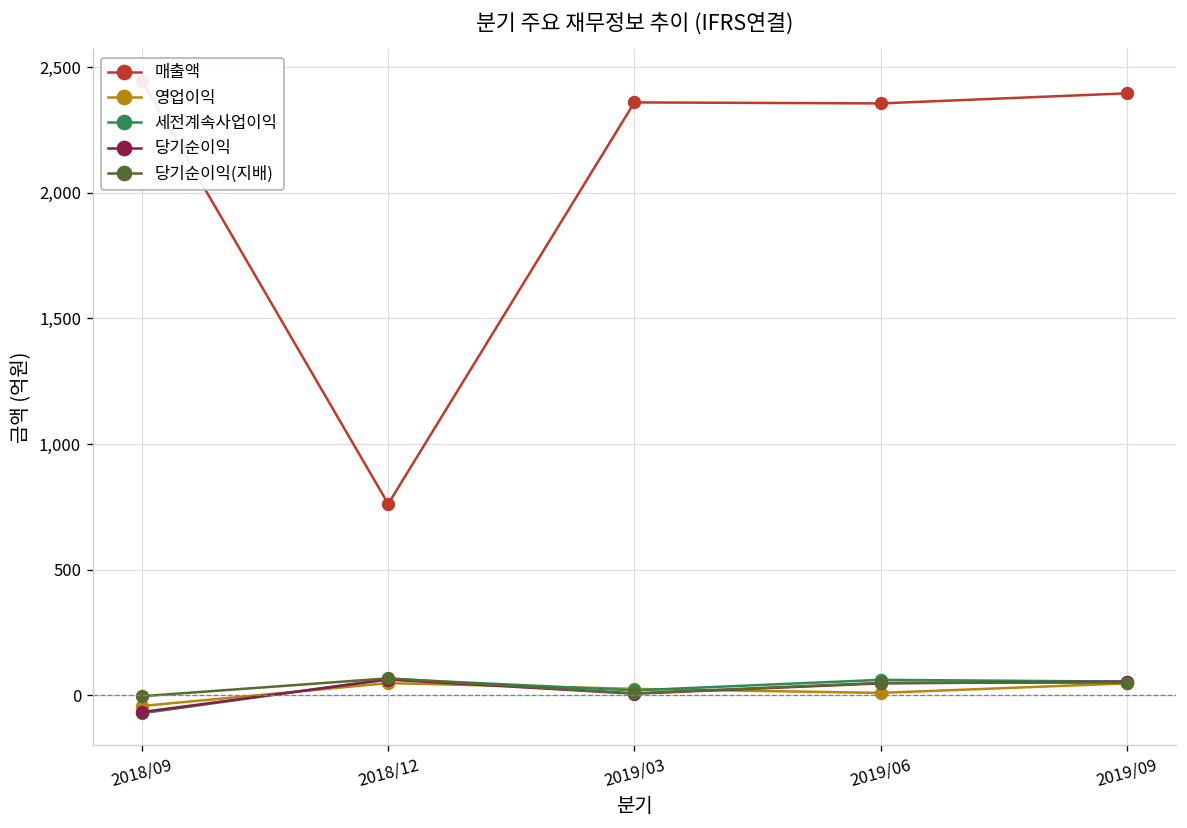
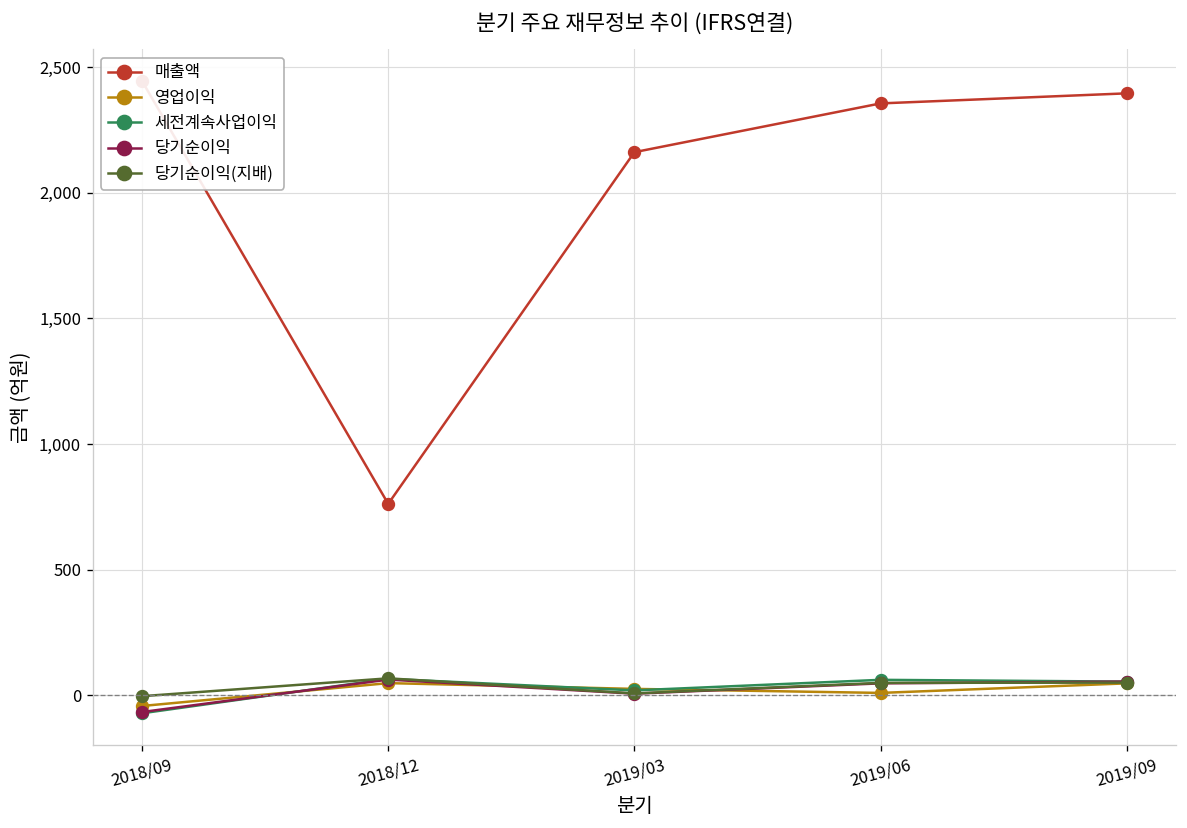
  {
    "매출액": {
      "2018/12": "760",
-     "2019/03": "2,360",
+     "2019/03": "2,160",
      "2019/06": "2,360",
      "2019/09": "2,400"
    },
    "영업이익": {
      "2018/09": "-40",
      "2018/12": "50",
      "2019/06": "10"
    },
    "당기순이익(지배)": {
      "2018/09": "0"
    }
  }
